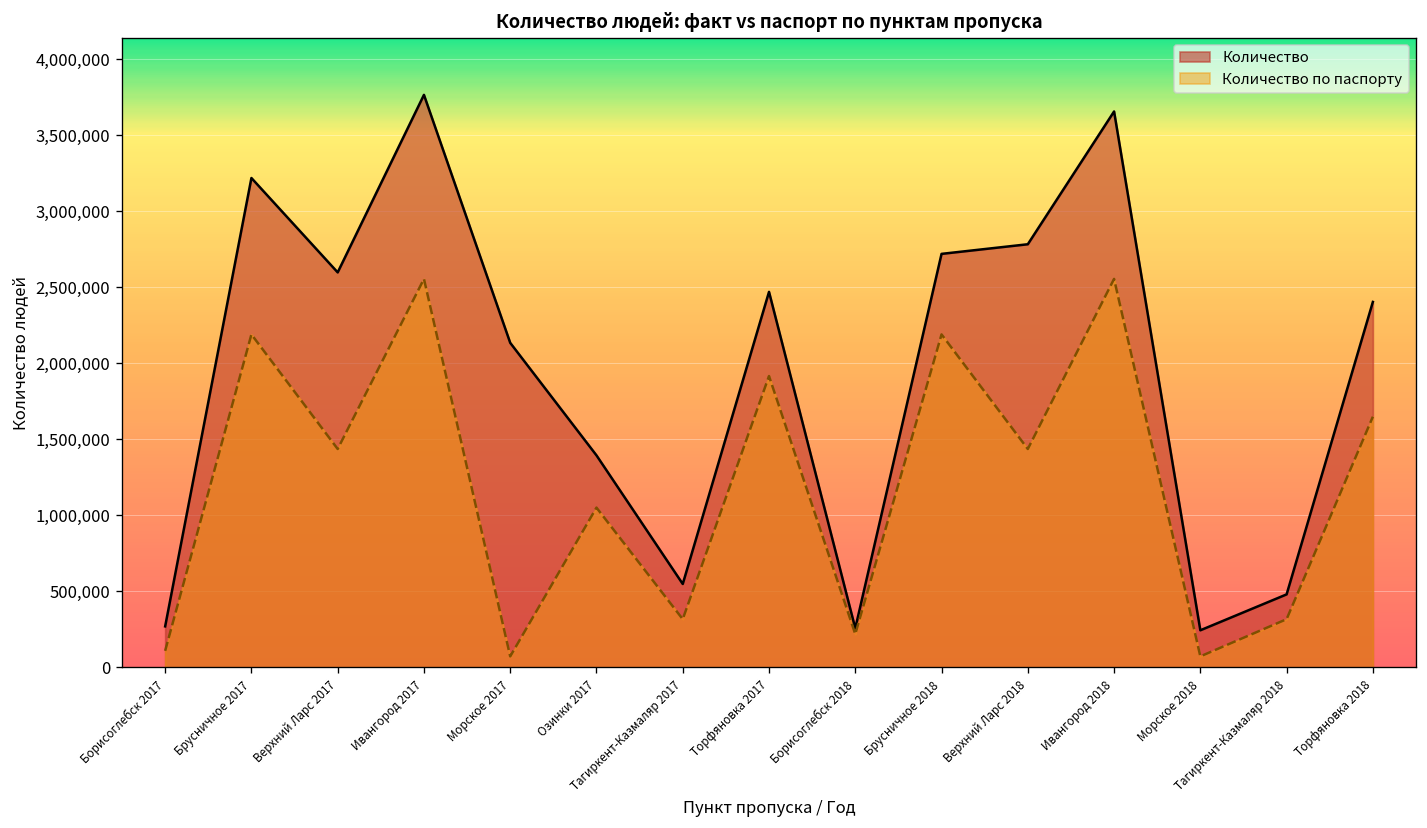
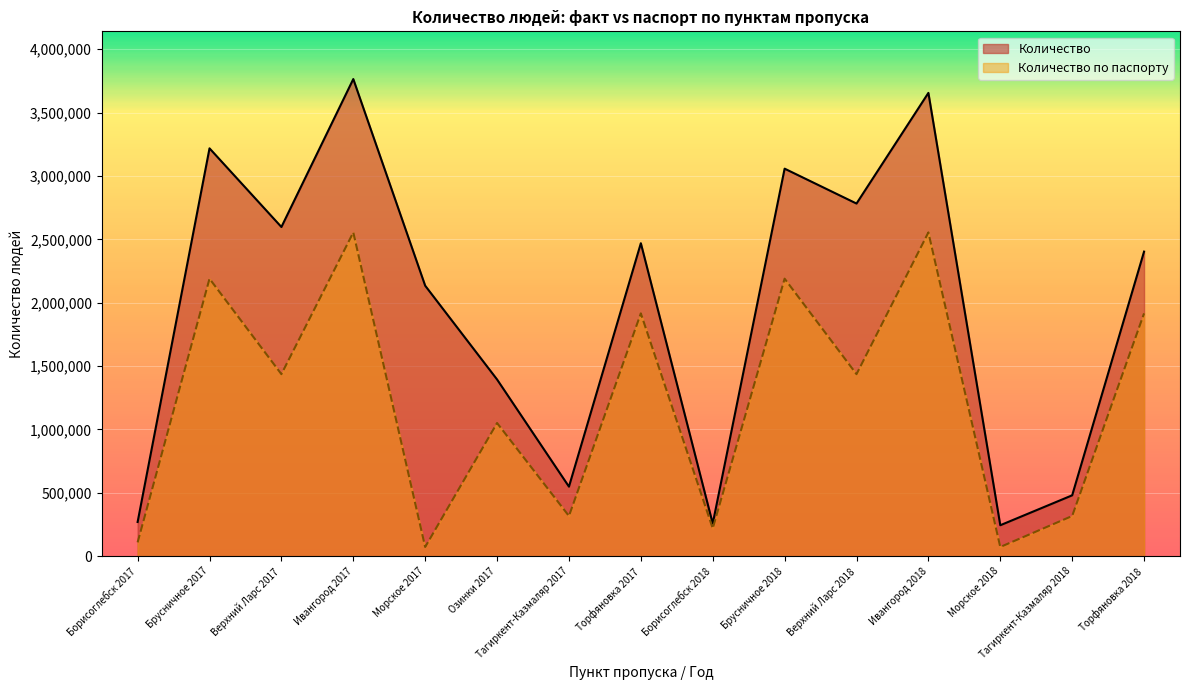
  {
    "Количество": {
      "Борисоглебск 2017": "270,000",
      "Брусничное 2017": "3,220,000",
      "Верхний Ларс 2017": "2,600,000",
      "Ивангород 2017": "3,770,000",
      "Морское 2017": "2,130,000",
      "Озинки 2017": "1,390,000",
      "Тагиркент-Казмаляр 2017": "550,000",
      "Торфяновка 2017": "2,470,000",
      "Борисоглебск 2018": "260,000",
-     "Брусничное 2018": "2,720,000",
+     "Брусничное 2018": "3,060,000",
      "Верхний Ларс 2018": "2,780,000",
      "Ивангород 2018": "3,660,000",
      "Морское 2018": "240,000",
      "Тагиркент-Казмаляр 2018": "480,000",
      "Торфяновка 2018": "2,400,000"
    },
    "Количество по паспорту": {
      "Борисоглебск 2017": "110,000",
      "Брусничное 2017": "2,190,000",
      "Верхний Ларс 2017": "1,440,000",
      "Ивангород 2017": "2,560,000",
      "Морское 2017": "70,000",
      "Озинки 2017": "1,050,000",
      "Тагиркент-Казмаляр 2017": "320,000",
      "Торфяновка 2017": "1,920,000",
      "Борисоглебск 2018": "220,000",
      "Брусничное 2018": "2,190,000",
      "Верхний Ларс 2018": "1,440,000",
      "Ивангород 2018": "2,560,000",
      "Морское 2018": "70,000",
      "Тагиркент-Казмаляр 2018": "320,000",
-     "Торфяновка 2018": "1,650,000"
+     "Торфяновка 2018": "1,920,000"
    }
  }
